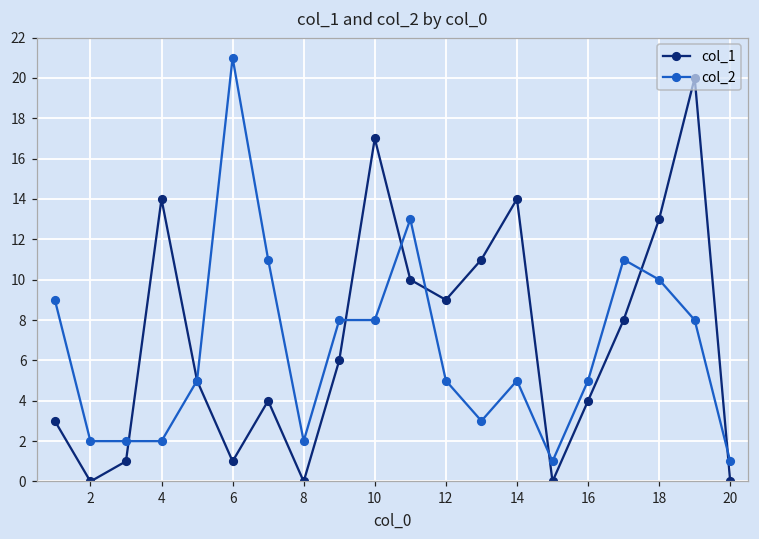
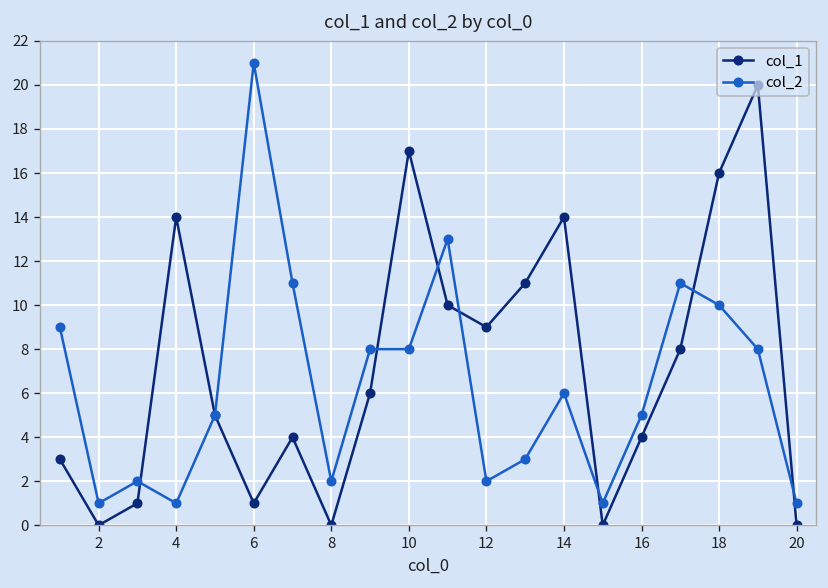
  {
    "col_1": {
      "2": 0,
      "4": 14,
      "6": 1,
      "8": 0,
      "10": 17,
      "12": 9,
      "14": 14,
      "16": 4,
-     "18": 13,
+     "18": 16,
      "20": 0
    },
    "col_2": {
-     "2": 2,
-     "4": 2,
+     "2": 1,
+     "4": 1,
      "6": 21,
      "8": 2,
      "10": 8,
-     "12": 5,
-     "14": 5,
+     "12": 2,
+     "14": 6,
      "16": 5,
      "18": 10,
      "20": 1
    }
  }
